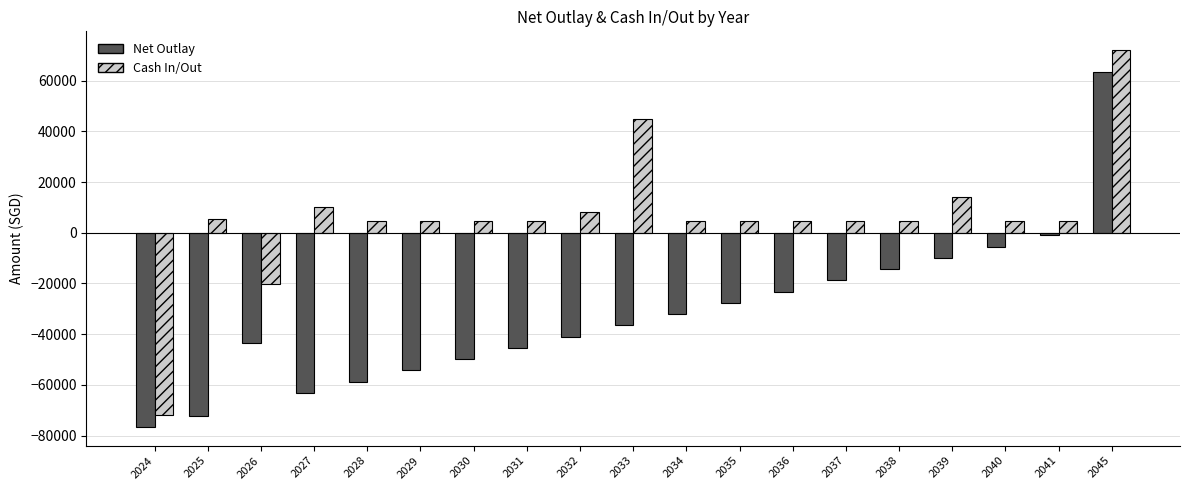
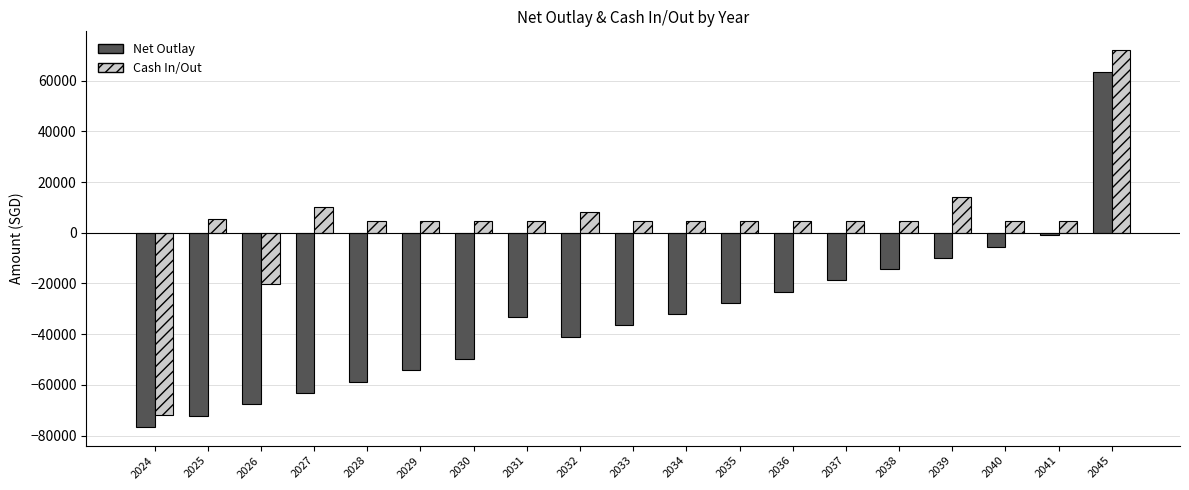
  {
    "Net Outlay": {
      "2024": -77000,
      "2025": -72000,
-     "2026": -44000,
+     "2026": -68000,
      "2027": -63000,
      "2028": -59000,
      "2029": -54000,
      "2030": -50000,
-     "2031": -45000,
+     "2031": -33000,
      "2032": -41000,
      "2033": -37000,
      "2034": -32000,
      "2035": -28000,
      "2036": -23000,
      "2037": -19000,
      "2038": -14000,
      "2039": -10000,
      "2040": -5000,
      "2041": -1000,
      "2045": 63000
    },
    "Cash In/Out": {
      "2024": -72000,
      "2025": 6000,
      "2026": -20000,
      "2027": 10000,
      "2028": 4000,
      "2029": 4000,
      "2030": 4000,
      "2031": 4000,
      "2032": 8000,
-     "2033": 45000,
+     "2033": 4000,
      "2034": 4000,
      "2035": 4000,
      "2036": 4000,
      "2037": 4000,
      "2038": 4000,
      "2039": 14000,
      "2040": 4000,
      "2041": 4000,
      "2045": 72000
    }
  }
